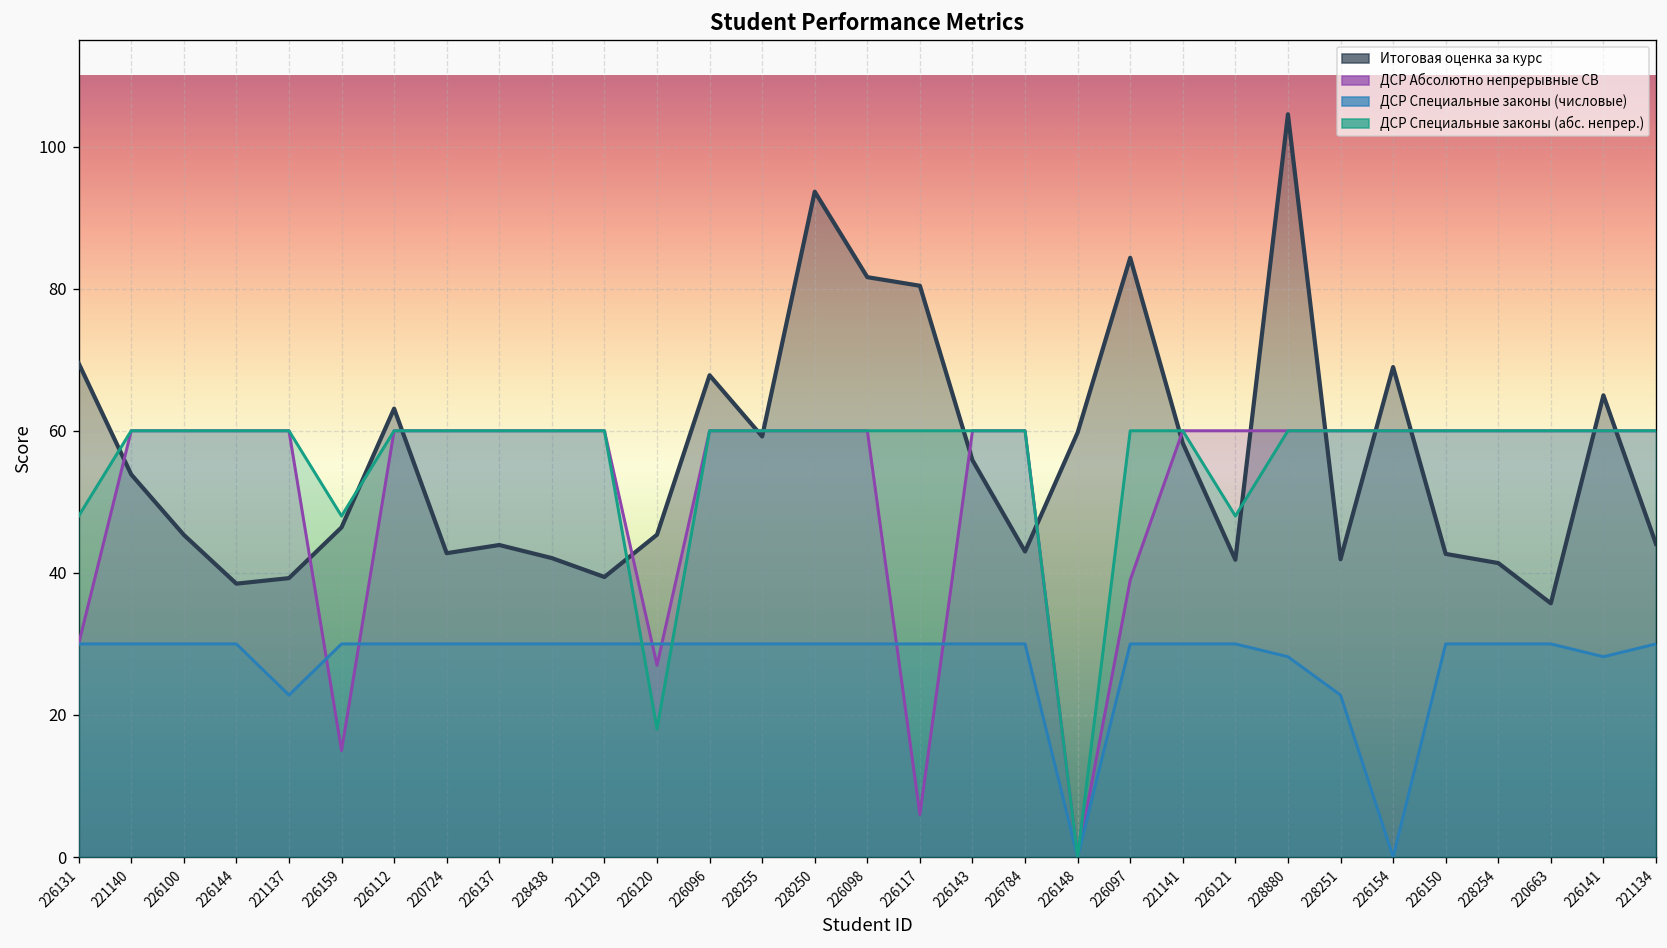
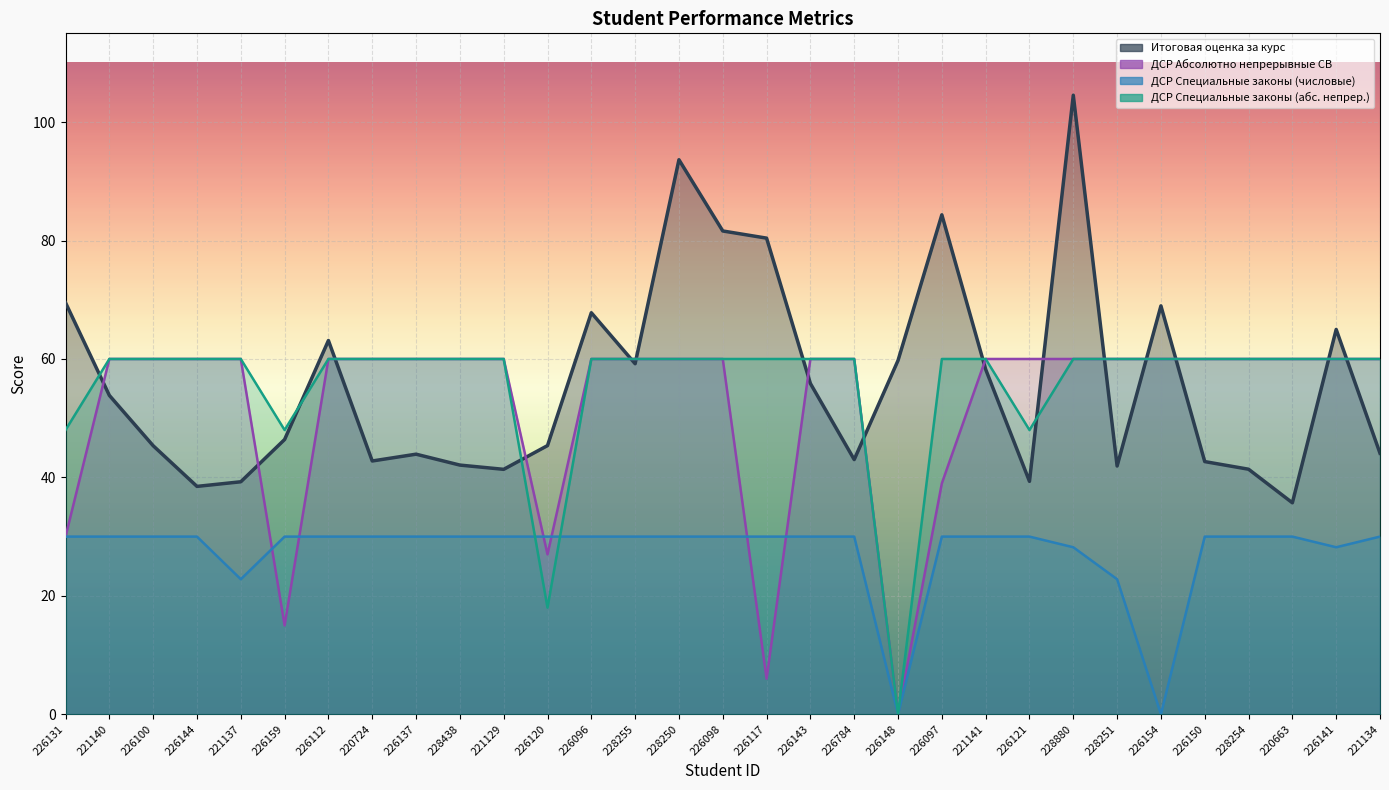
  {
    "Итоговая оценка за курс": {
      "226131": 70,
      "221140": 54,
      "226100": 45,
      "226144": 38,
      "221137": 39,
      "226159": 46,
      "226112": 63,
      "220724": 43,
      "226137": 44,
      "228438": 42,
-     "221129": 39,
+     "221129": 41,
      "226120": 45,
      "226096": 68,
      "228255": 59,
      "228250": 94,
      "226098": 82,
      "226117": 80,
      "226143": 56,
      "226784": 43,
      "226148": 60,
      "226097": 84,
      "221141": 58,
-     "226121": 42,
+     "226121": 39,
      "228880": 105,
      "228251": 42,
      "226154": 69,
      "226150": 43,
      "228254": 41,
      "220663": 36,
      "226141": 65,
      "221134": 44
    }
  }
